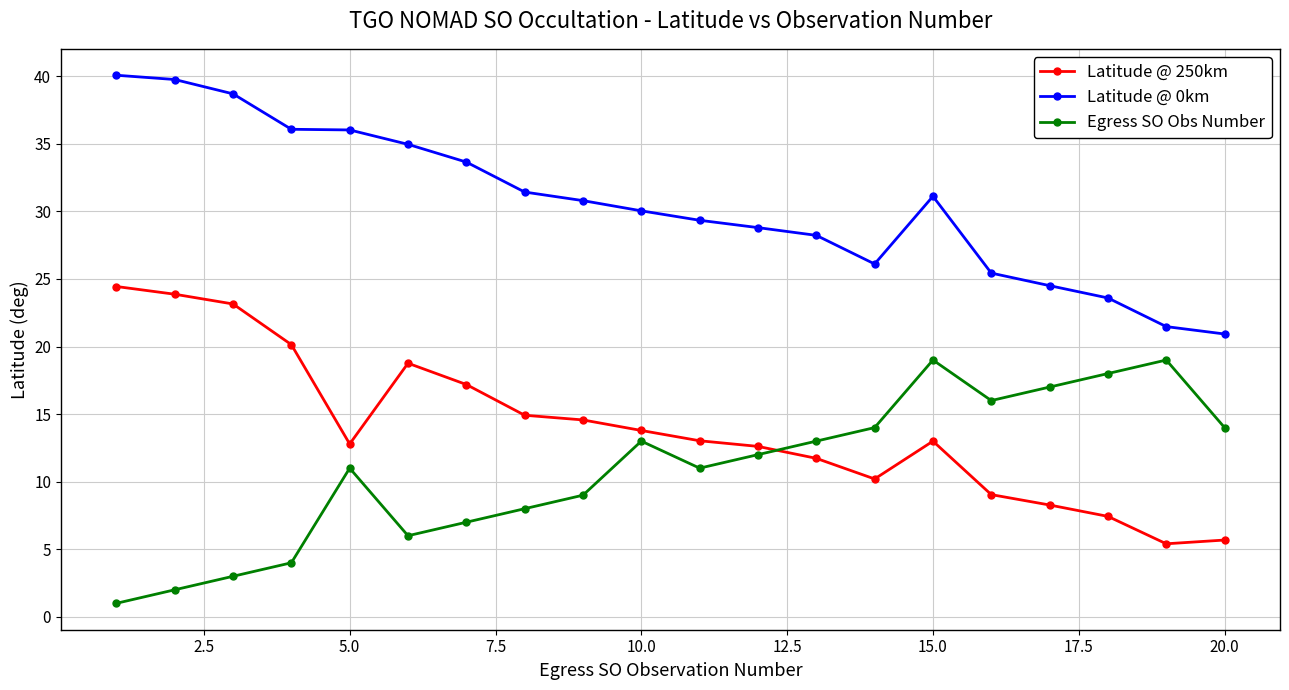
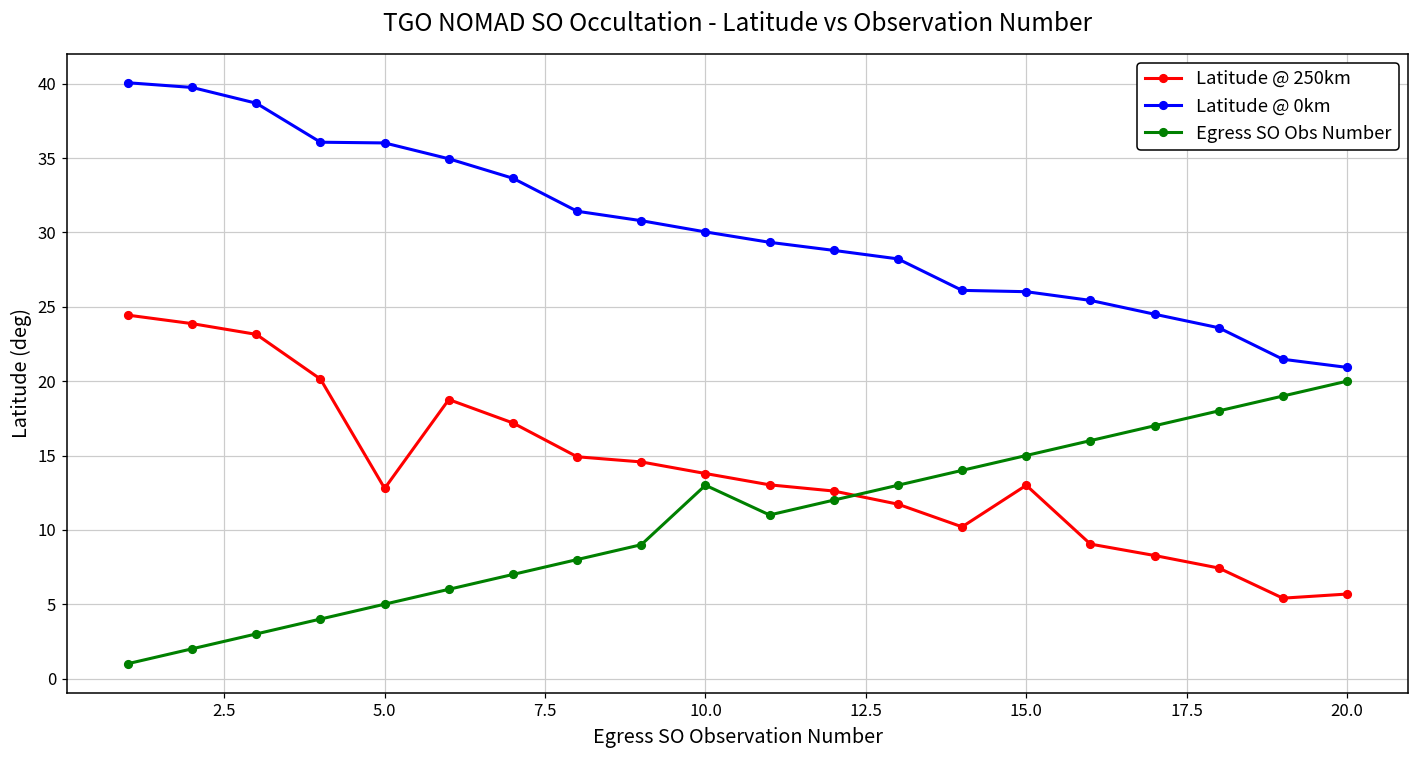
  {
    "Latitude @ 250km": {
      "5.0": 12.8,
      "10.0": 13.8,
      "15.0": 13.0,
      "20.0": 5.7
    },
    "Latitude @ 0km": {
      "5.0": 36.0,
      "10.0": 30.0,
-     "15.0": 31.1,
+     "15.0": 26.0,
      "20.0": 20.9
    },
    "Egress SO Obs Number": {
-     "5.0": 11,
+     "5.0": 5,
      "10.0": 13,
-     "15.0": 19,
-     "20.0": 14
+     "15.0": 15,
+     "20.0": 20
    }
  }
